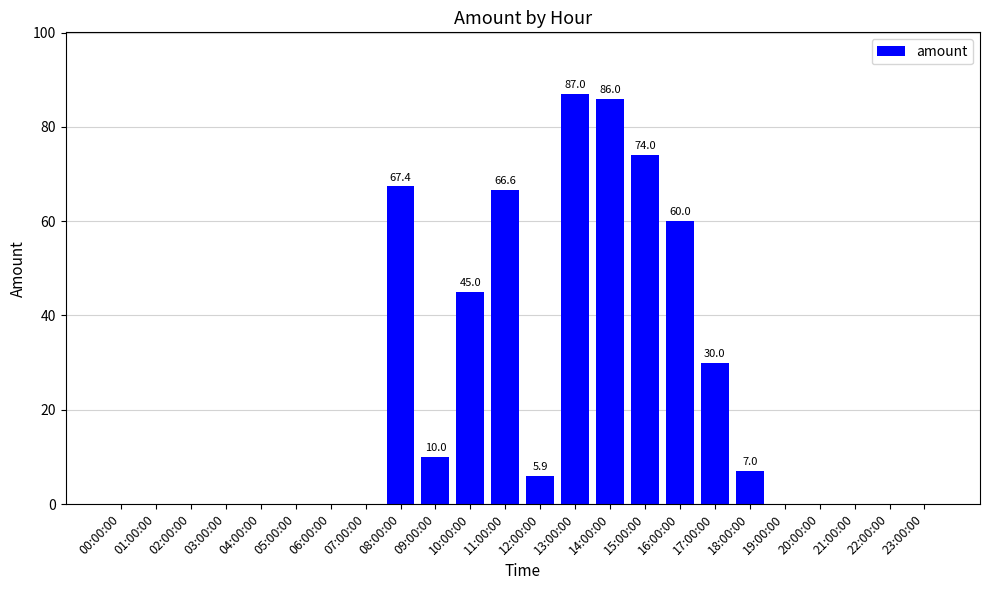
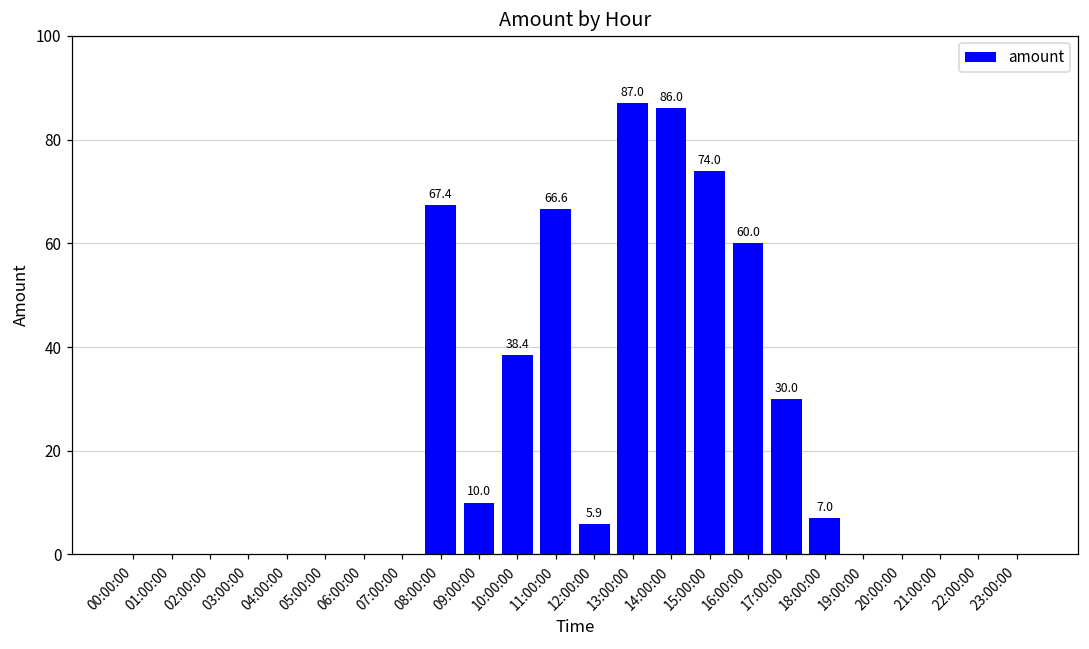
  {
    "08:00:00": 67.4,
    "09:00:00": 10.0,
-   "10:00:00": 45.0,
+   "10:00:00": 38.4,
    "11:00:00": 66.6,
    "12:00:00": 5.9,
    "13:00:00": 87.0,
    "14:00:00": 86.0,
    "15:00:00": 74.0,
    "16:00:00": 60.0,
    "17:00:00": 30.0,
    "18:00:00": 7.0
  }
